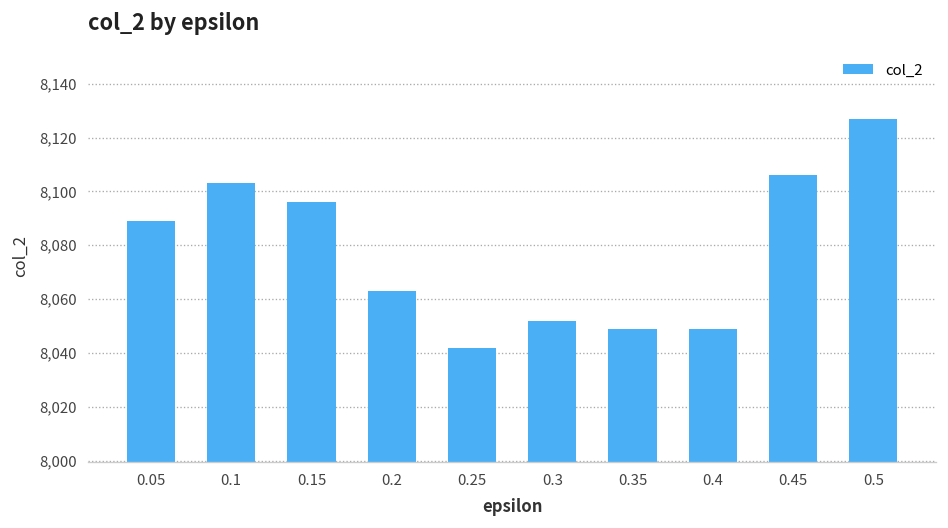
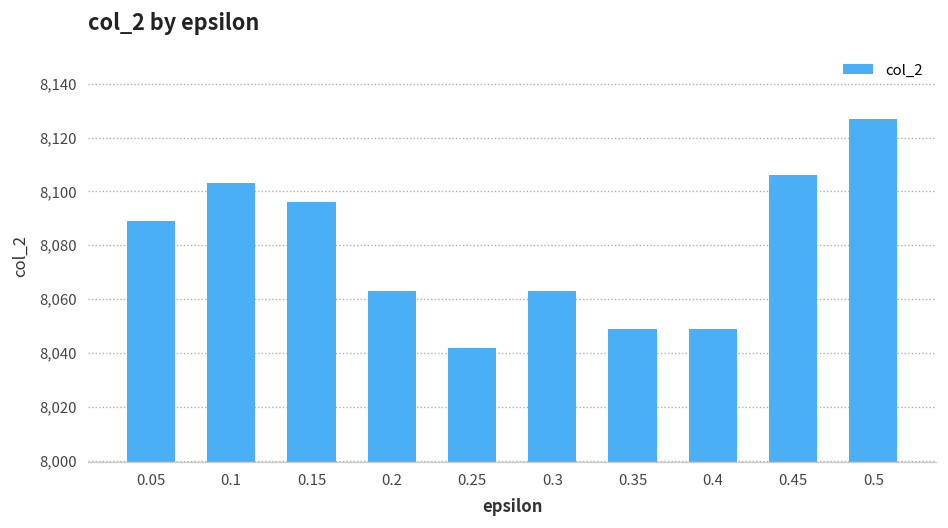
  {
    "0.05": "8,089",
    "0.1": "8,103",
    "0.15": "8,096",
    "0.2": "8,063",
    "0.25": "8,042",
-   "0.3": "8,052",
+   "0.3": "8,063",
    "0.35": "8,049",
    "0.4": "8,049",
    "0.45": "8,106",
    "0.5": "8,127"
  }
